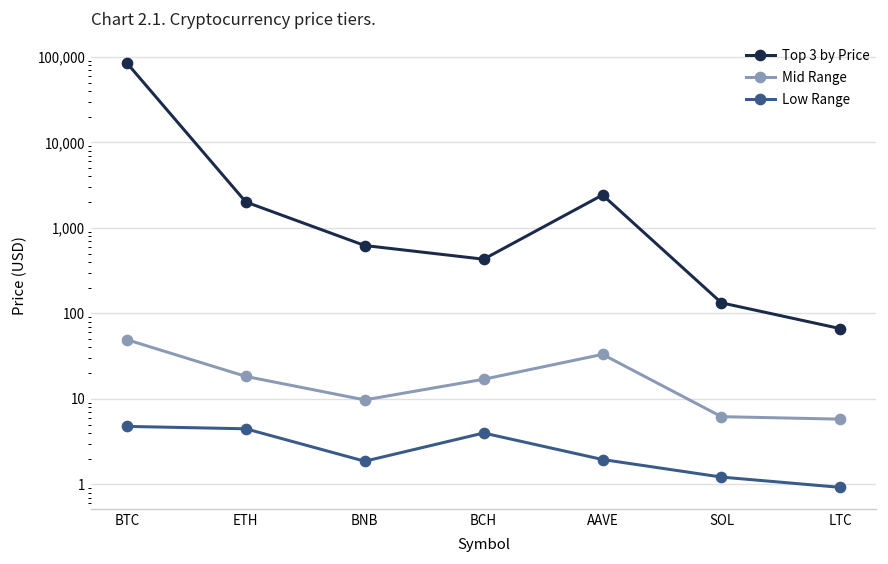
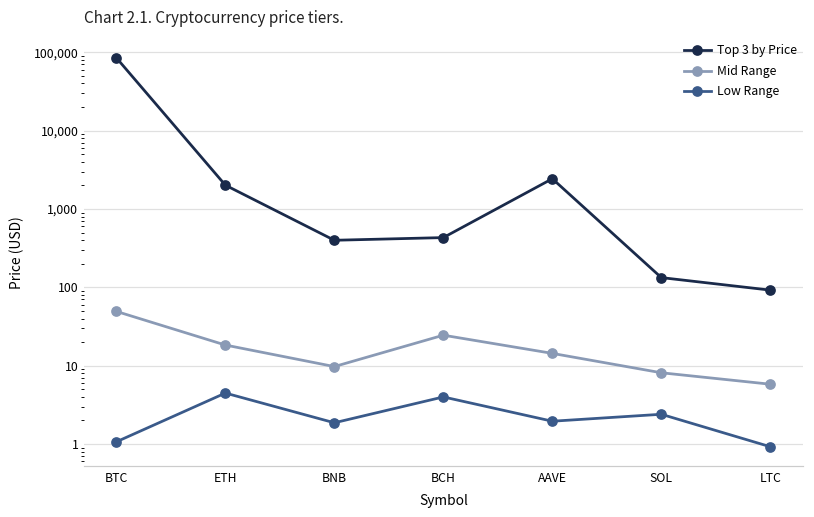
  {
    "Top 3 by Price": {
      "BTC": "80,000",
      "ETH": "2,000",
-     "BNB": "600",
+     "BNB": "400",
      "BCH": "400",
      "AAVE": "2,400",
      "SOL": "130",
-     "LTC": "70"
+     "LTC": "90"
    },
    "Mid Range": {
      "BTC": "50",
      "ETH": "18",
      "BNB": "10",
-     "BCH": "17",
-     "AAVE": "30",
-     "SOL": "6",
+     "BCH": "25",
+     "AAVE": "14",
+     "SOL": "8",
      "LTC": "6"
    },
    "Low Range": {
-     "BTC": "5",
+     "BTC": "1.1",
      "ETH": "4",
      "BNB": "1.9",
      "BCH": "4",
      "AAVE": "2.0",
-     "SOL": "1.2",
+     "SOL": "2.4",
      "LTC": "0.9"
    }
  }
